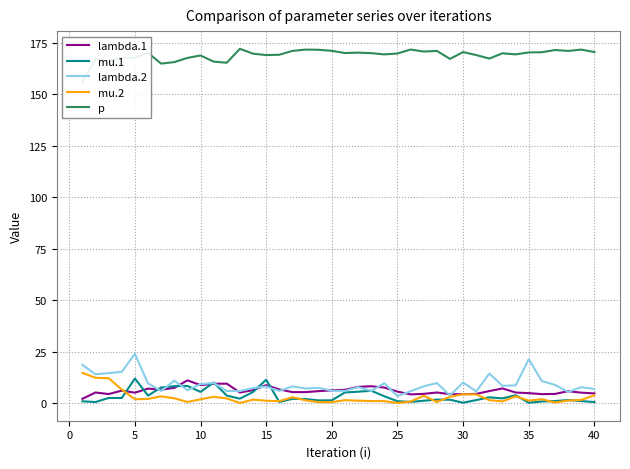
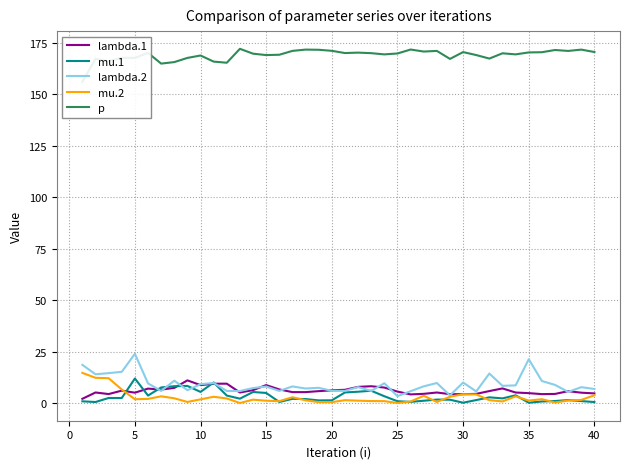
  {
    "lambda.1": {
      "5": 5,
      "25": 6,
      "35": 5
    },
    "mu.1": {
      "5": 12,
      "10": 5,
-     "15": 11,
+     "15": 5,
      "30": 0,
      "40": 0
    },
    "lambda.2": {
      "5": 24,
      "25": 3,
      "30": 10,
      "35": 21,
      "40": 7
    },
    "mu.2": {
      "5": 2,
      "10": 2,
      "15": 1
    },
    "p": {
      "10": 169,
      "15": 169,
      "20": 171,
      "25": 170,
      "30": 170,
      "35": 170,
      "40": 170
    }
  }
